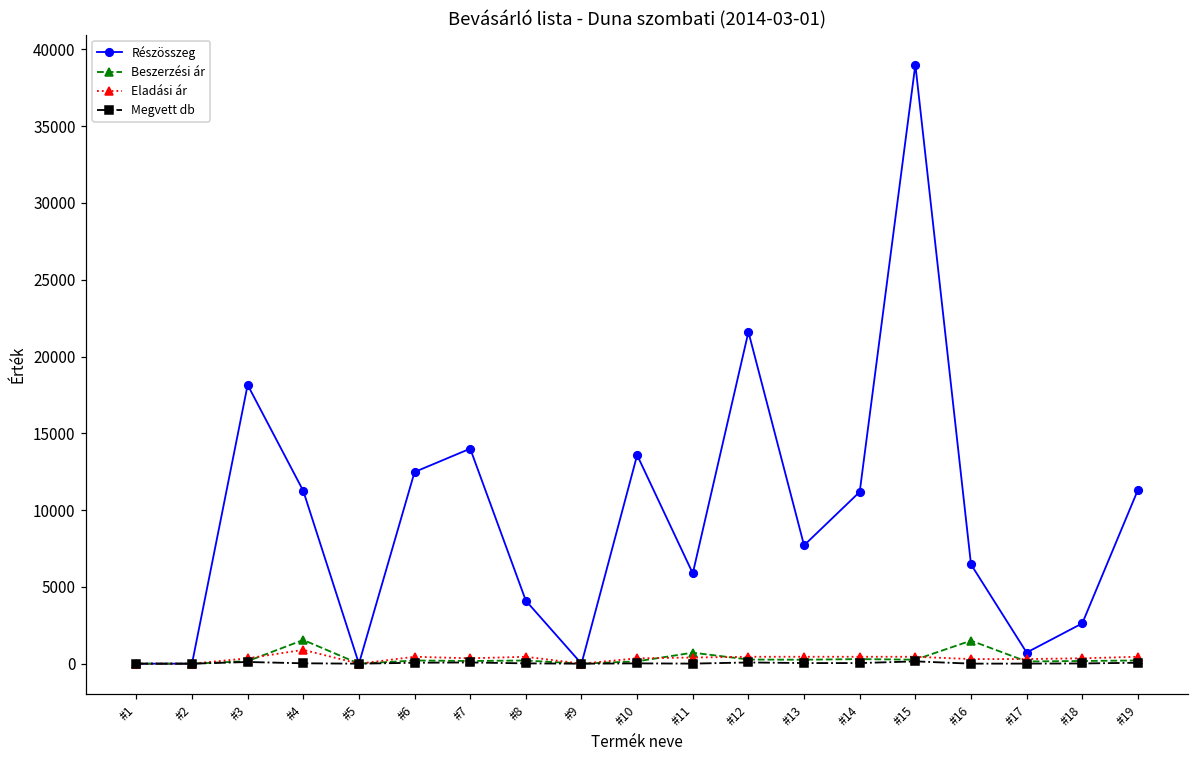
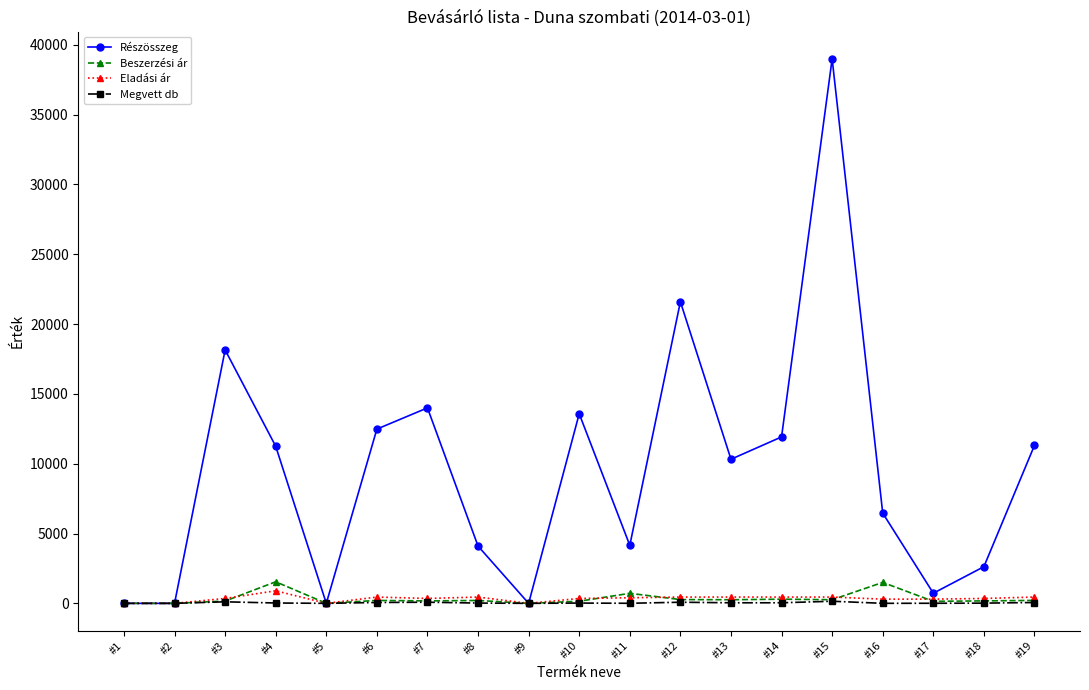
  {
    "Részösszeg": {
      "#3": 18200,
      "#4": 11300,
      "#6": 12500,
      "#7": 14000,
      "#8": 4100,
      "#10": 13600,
-     "#11": 5900,
+     "#11": 4200,
      "#12": 21600,
-     "#13": 7700,
-     "#14": 11200,
+     "#13": 10300,
+     "#14": 11900,
      "#15": 39000,
      "#16": 6500,
      "#17": 700,
      "#18": 2600,
      "#19": 11300
    },
    "Beszerzési ár": {
      "#4": 1500,
      "#8": 200,
      "#11": 700,
      "#13": 300,
      "#16": 1500
    },
    "Eladási ár": {
      "#4": 900,
      "#6": 500,
      "#8": 500,
      "#10": 400,
      "#11": 400,
      "#13": 500,
      "#15": 500,
      "#16": 300,
      "#19": 500
    },
    "Megvett db": {
      "#4": 0,
      "#8": 0,
      "#11": 0,
      "#12": 100,
      "#13": 0,
      "#14": 0,
      "#16": 0
    }
  }
